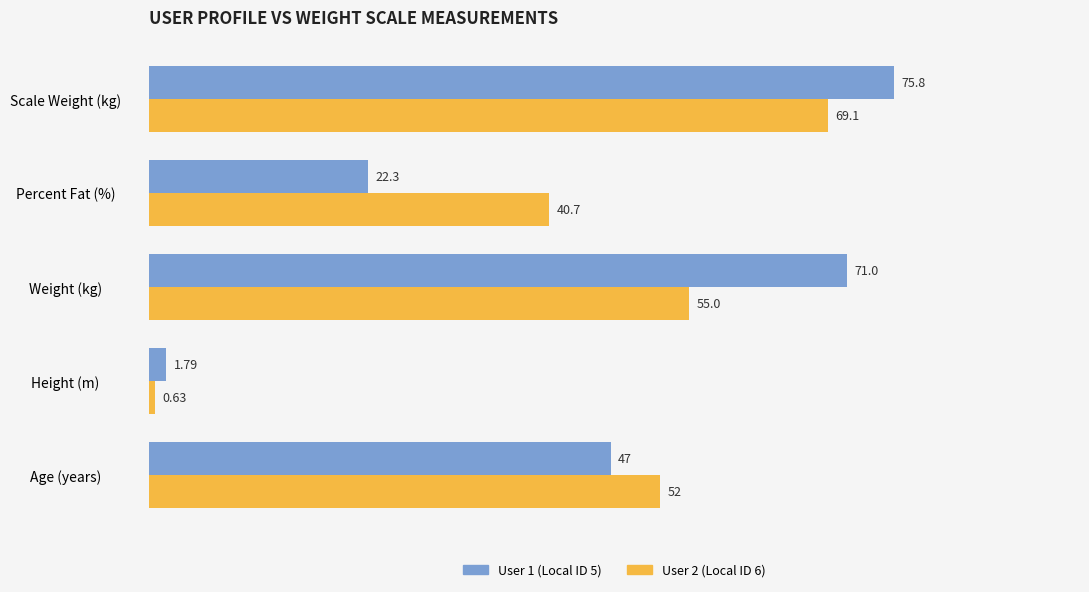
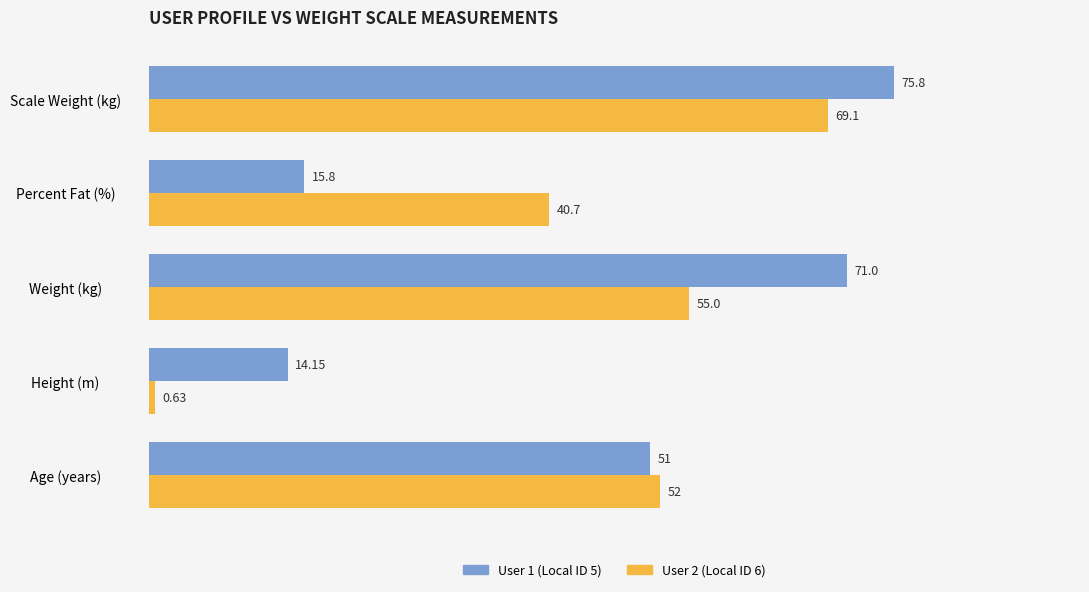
  {
    "User 1 (Local ID 5)": {
      "Scale Weight (kg)": 75.8,
-     "Percent Fat (%)": 22.3,
+     "Percent Fat (%)": 15.8,
      "Weight (kg)": 71.0,
-     "Height (m)": 1.79,
-     "Age (years)": 47
+     "Height (m)": 14.15,
+     "Age (years)": 51
    },
    "User 2 (Local ID 6)": {
      "Scale Weight (kg)": 69.1,
      "Percent Fat (%)": 40.7,
      "Weight (kg)": 55.0,
      "Height (m)": 0.63,
      "Age (years)": 52
    }
  }
